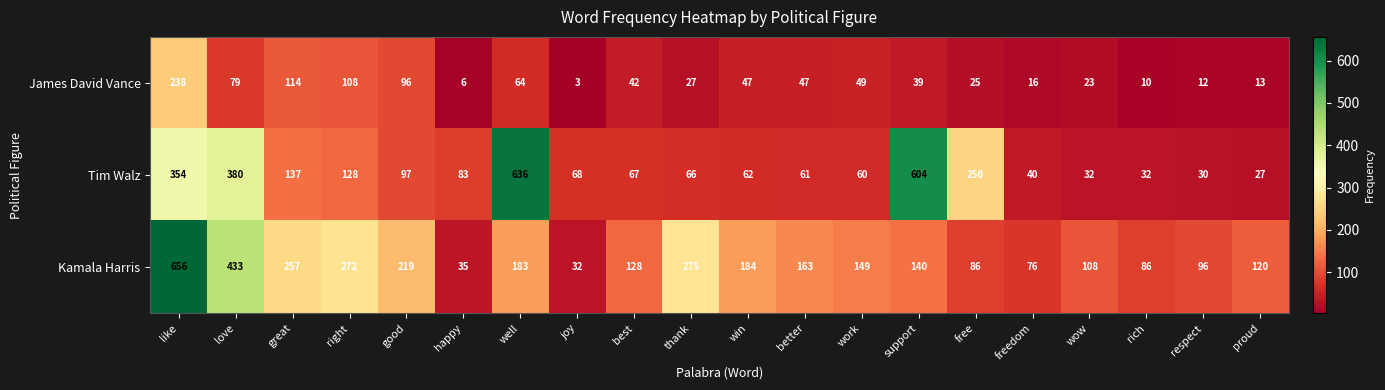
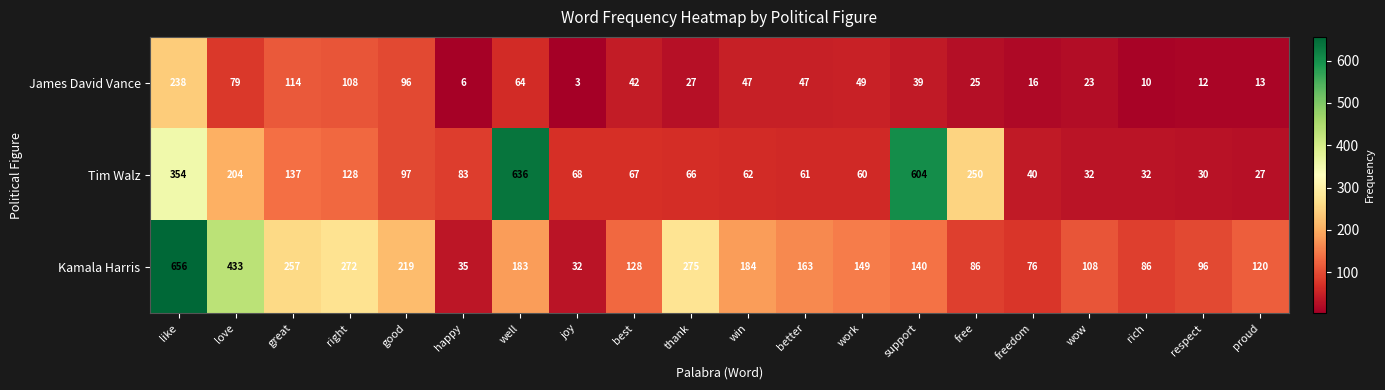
  {
    "James David Vance": {
      "like": 238,
      "love": 79,
      "great": 114,
      "right": 108,
      "good": 96,
      "happy": 6,
      "well": 64,
      "joy": 3,
      "best": 42,
      "thank": 27,
      "win": 47,
      "better": 47,
      "work": 49,
      "support": 39,
      "free": 25,
      "freedom": 16,
      "wow": 23,
      "rich": 10,
      "respect": 12,
      "proud": 13
    },
    "Tim Walz": {
      "like": 354,
-     "love": 380,
+     "love": 204,
      "great": 137,
      "right": 128,
      "good": 97,
      "happy": 83,
      "well": 636,
      "joy": 68,
      "best": 67,
      "thank": 66,
      "win": 62,
      "better": 61,
      "work": 60,
      "support": 604,
      "free": 250,
      "freedom": 40,
      "wow": 32,
      "rich": 32,
      "respect": 30,
      "proud": 27
    },
    "Kamala Harris": {
      "like": 656,
      "love": 433,
      "great": 257,
      "right": 272,
      "good": 219,
      "happy": 35,
      "well": 183,
      "joy": 32,
      "best": 128,
      "thank": 275,
      "win": 184,
      "better": 163,
      "work": 149,
      "support": 140,
      "free": 86,
      "freedom": 76,
      "wow": 108,
      "rich": 86,
      "respect": 96,
      "proud": 120
    }
  }
